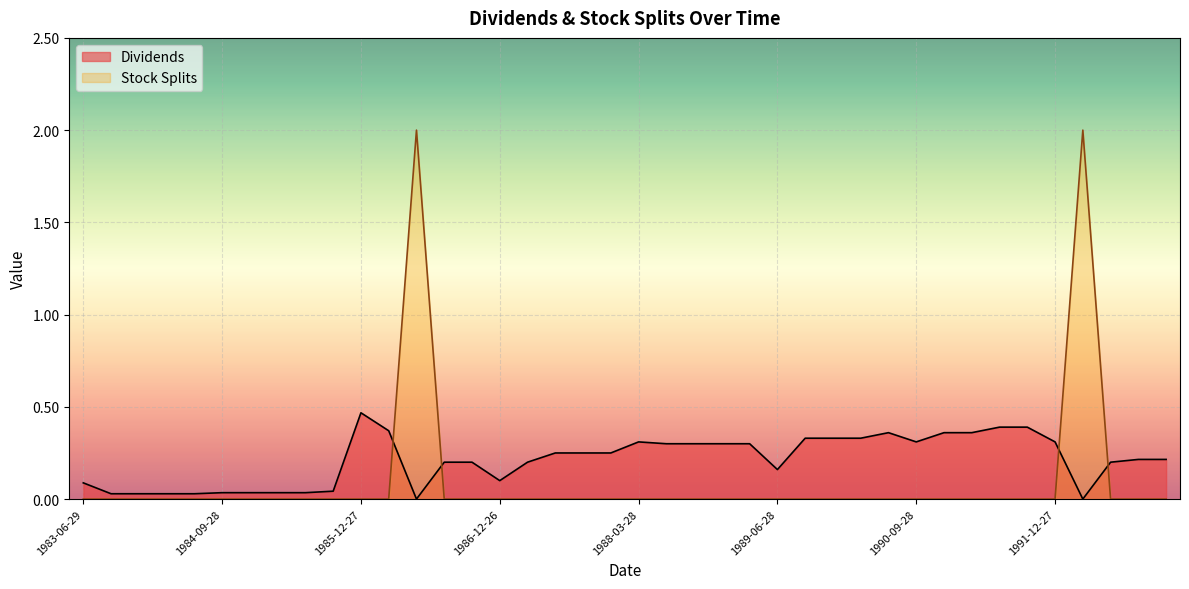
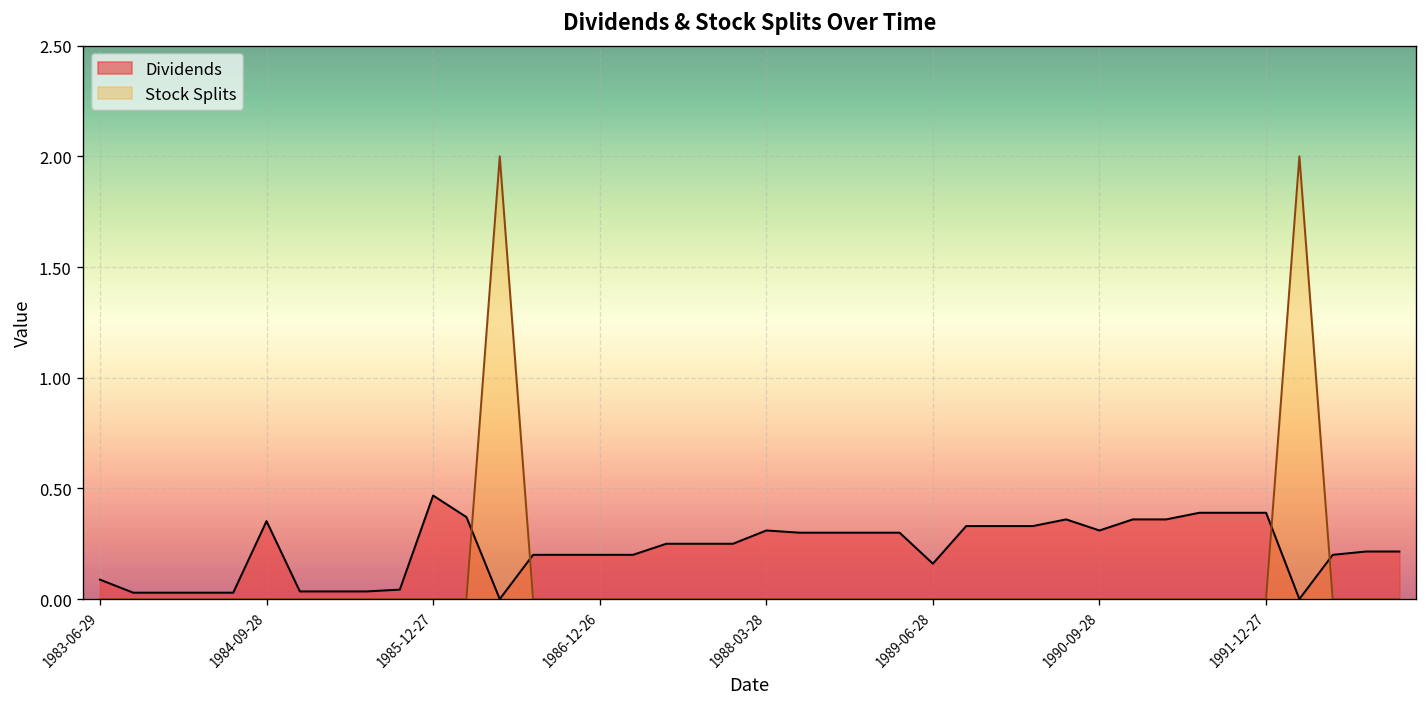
  {
    "Dividends": {
      "1983-06-29": 0.09,
-     "1984-09-28": 0.03,
+     "1984-09-28": 0.35,
      "1985-12-27": 0.47,
-     "1986-12-26": 0.1,
+     "1986-12-26": 0.2,
      "1988-03-28": 0.31,
      "1989-06-28": 0.16,
      "1990-09-28": 0.31,
-     "1991-12-27": 0.31
+     "1991-12-27": 0.39
    },
    "Stock Splits": {
      "1983-06-29": 0.00,
      "1984-09-28": 0.00,
      "1985-12-27": 0.00,
      "1986-12-26": 0.00,
      "1988-03-28": 0.00,
      "1989-06-28": 0.00,
      "1990-09-28": 0.00,
      "1991-12-27": 0.00
    }
  }
